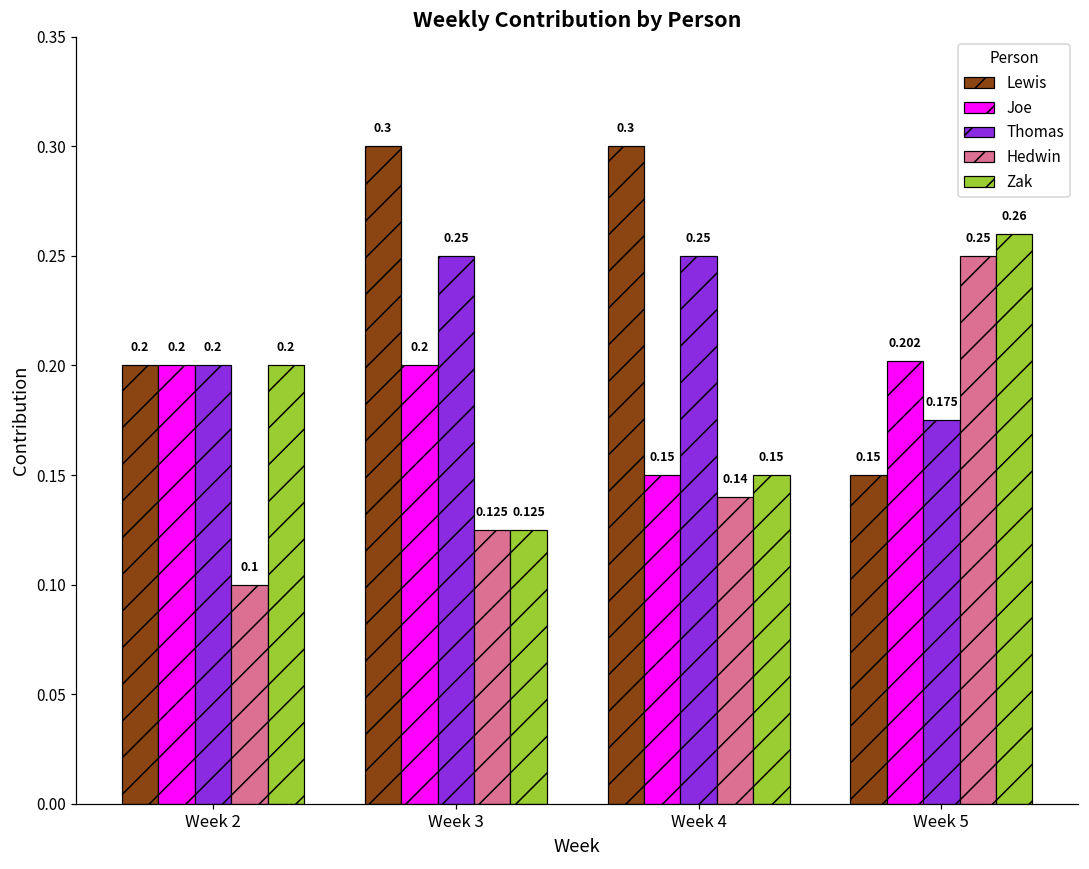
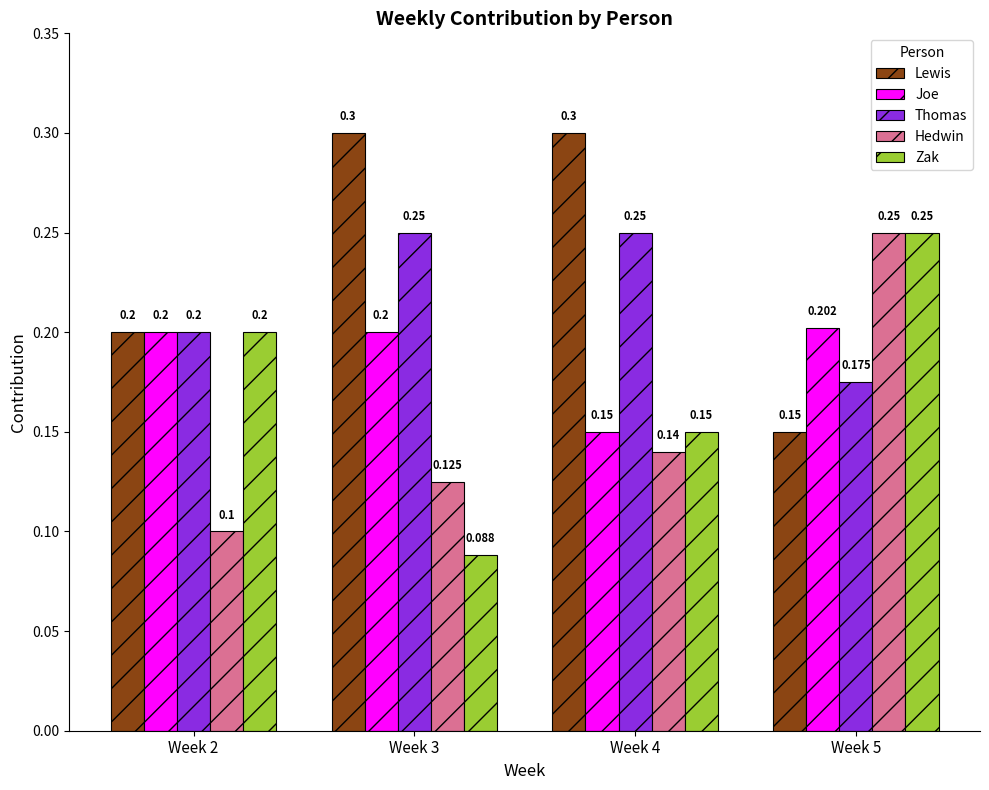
  {
    "Lewis": {
      "Week 2": 0.2,
      "Week 3": 0.3,
      "Week 4": 0.3,
      "Week 5": 0.15
    },
    "Joe": {
      "Week 2": 0.2,
      "Week 3": 0.2,
      "Week 4": 0.15,
      "Week 5": 0.202
    },
    "Thomas": {
      "Week 2": 0.2,
      "Week 3": 0.25,
      "Week 4": 0.25,
      "Week 5": 0.175
    },
    "Hedwin": {
      "Week 2": 0.1,
      "Week 3": 0.125,
      "Week 4": 0.14,
      "Week 5": 0.25
    },
    "Zak": {
      "Week 2": 0.2,
-     "Week 3": 0.125,
+     "Week 3": 0.088,
      "Week 4": 0.15,
-     "Week 5": 0.26
+     "Week 5": 0.25
    }
  }
